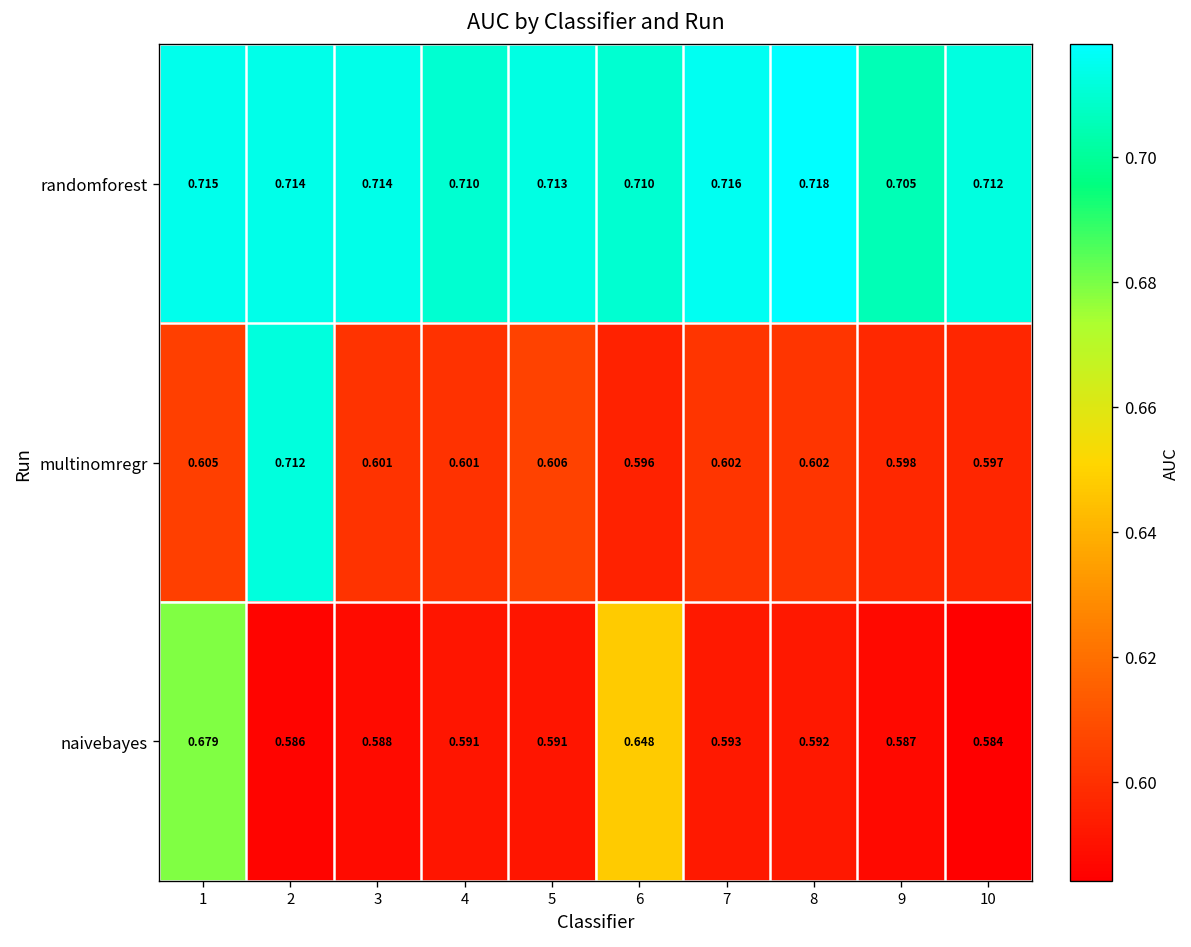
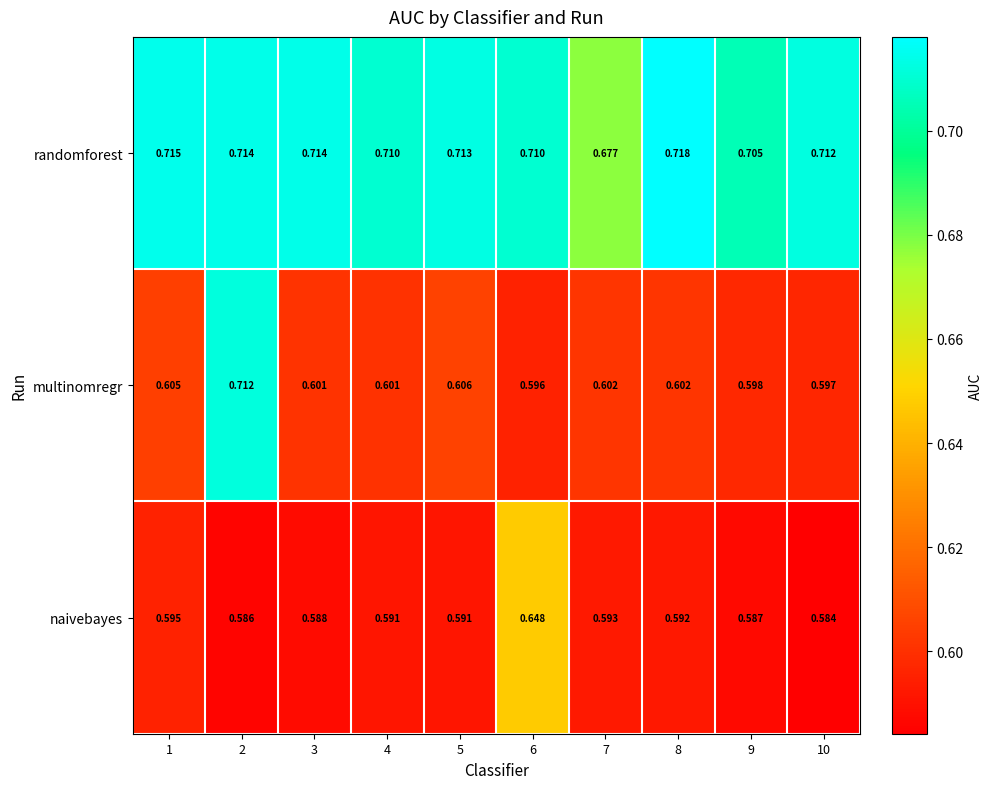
  {
    "randomforest": {
      "1": 0.715,
      "2": 0.714,
      "3": 0.714,
      "4": 0.710,
      "5": 0.713,
      "6": 0.710,
-     "7": 0.716,
+     "7": 0.677,
      "8": 0.718,
      "9": 0.705,
      "10": 0.712
    },
    "multinomregr": {
      "1": 0.605,
      "2": 0.712,
      "3": 0.601,
      "4": 0.601,
      "5": 0.606,
      "6": 0.596,
      "7": 0.602,
      "8": 0.602,
      "9": 0.598,
      "10": 0.597
    },
    "naivebayes": {
-     "1": 0.679,
+     "1": 0.595,
      "2": 0.586,
      "3": 0.588,
      "4": 0.591,
      "5": 0.591,
      "6": 0.648,
      "7": 0.593,
      "8": 0.592,
      "9": 0.587,
      "10": 0.584
    }
  }
